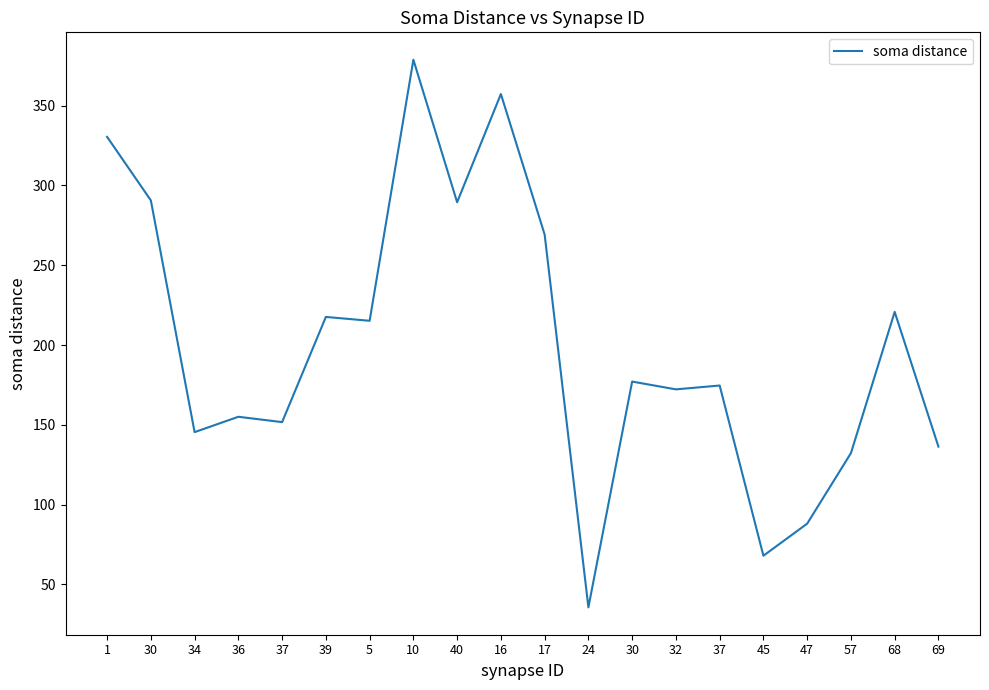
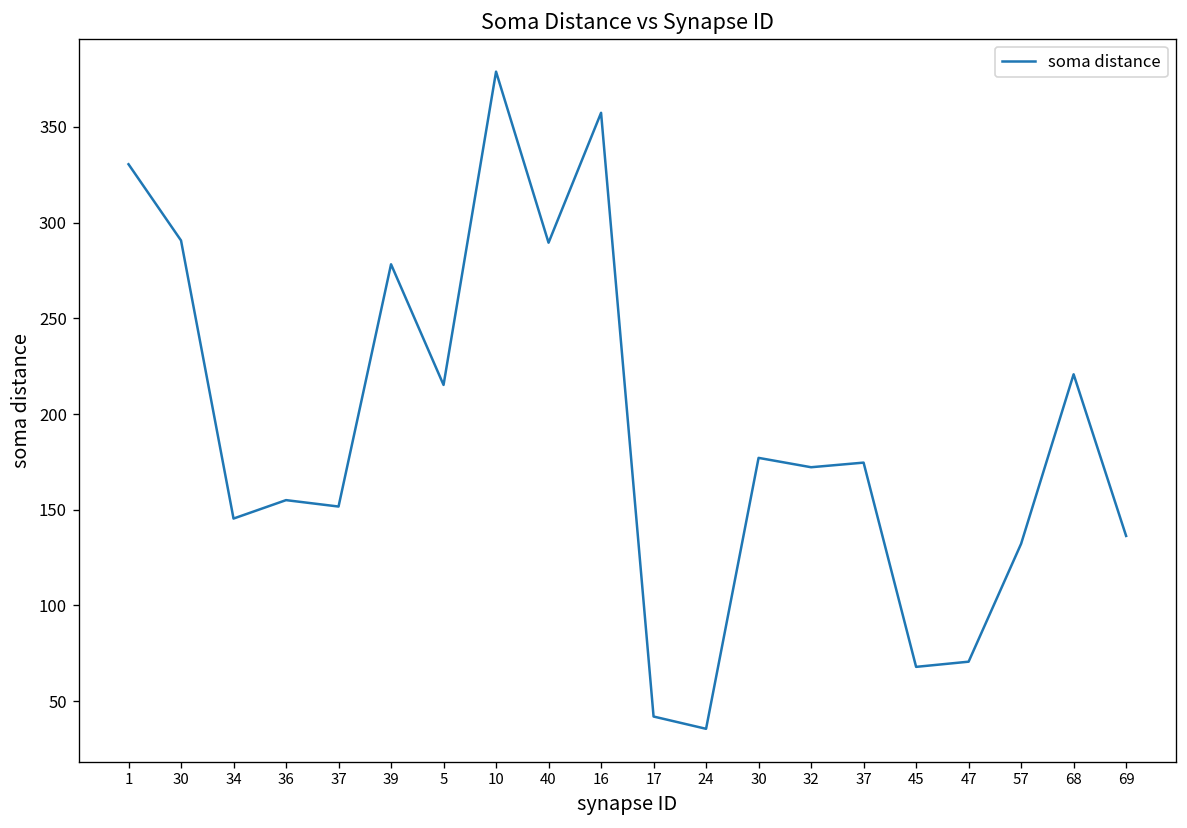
  {
    "1": 330,
    "34": 145,
    "36": 155,
-   "39": 218,
+   "39": 278,
    "5": 215,
    "10": 379,
    "40": 289,
    "16": 357,
-   "17": 269,
+   "17": 42,
    "24": 36,
    "32": 172,
    "45": 68,
-   "47": 88,
+   "47": 71,
    "57": 132,
    "68": 221,
    "69": 136
  }
